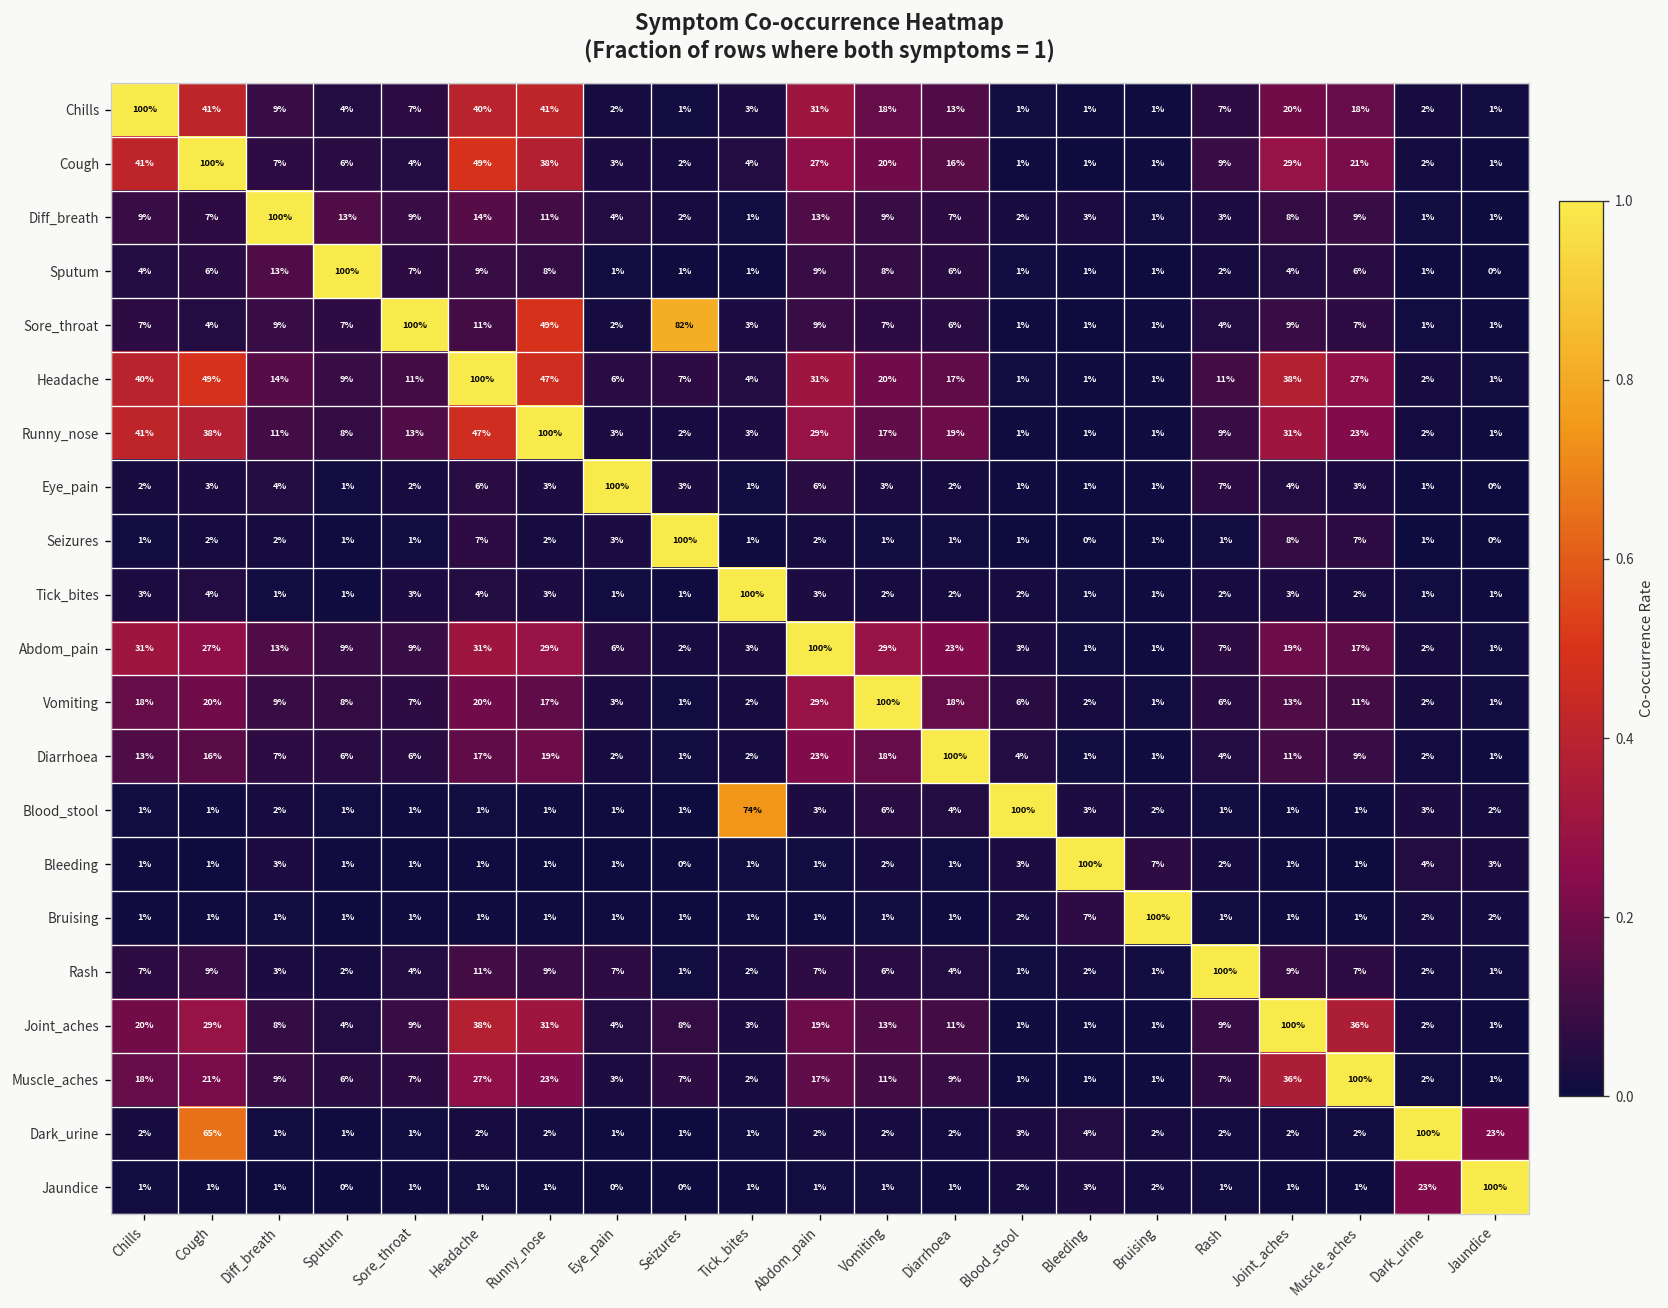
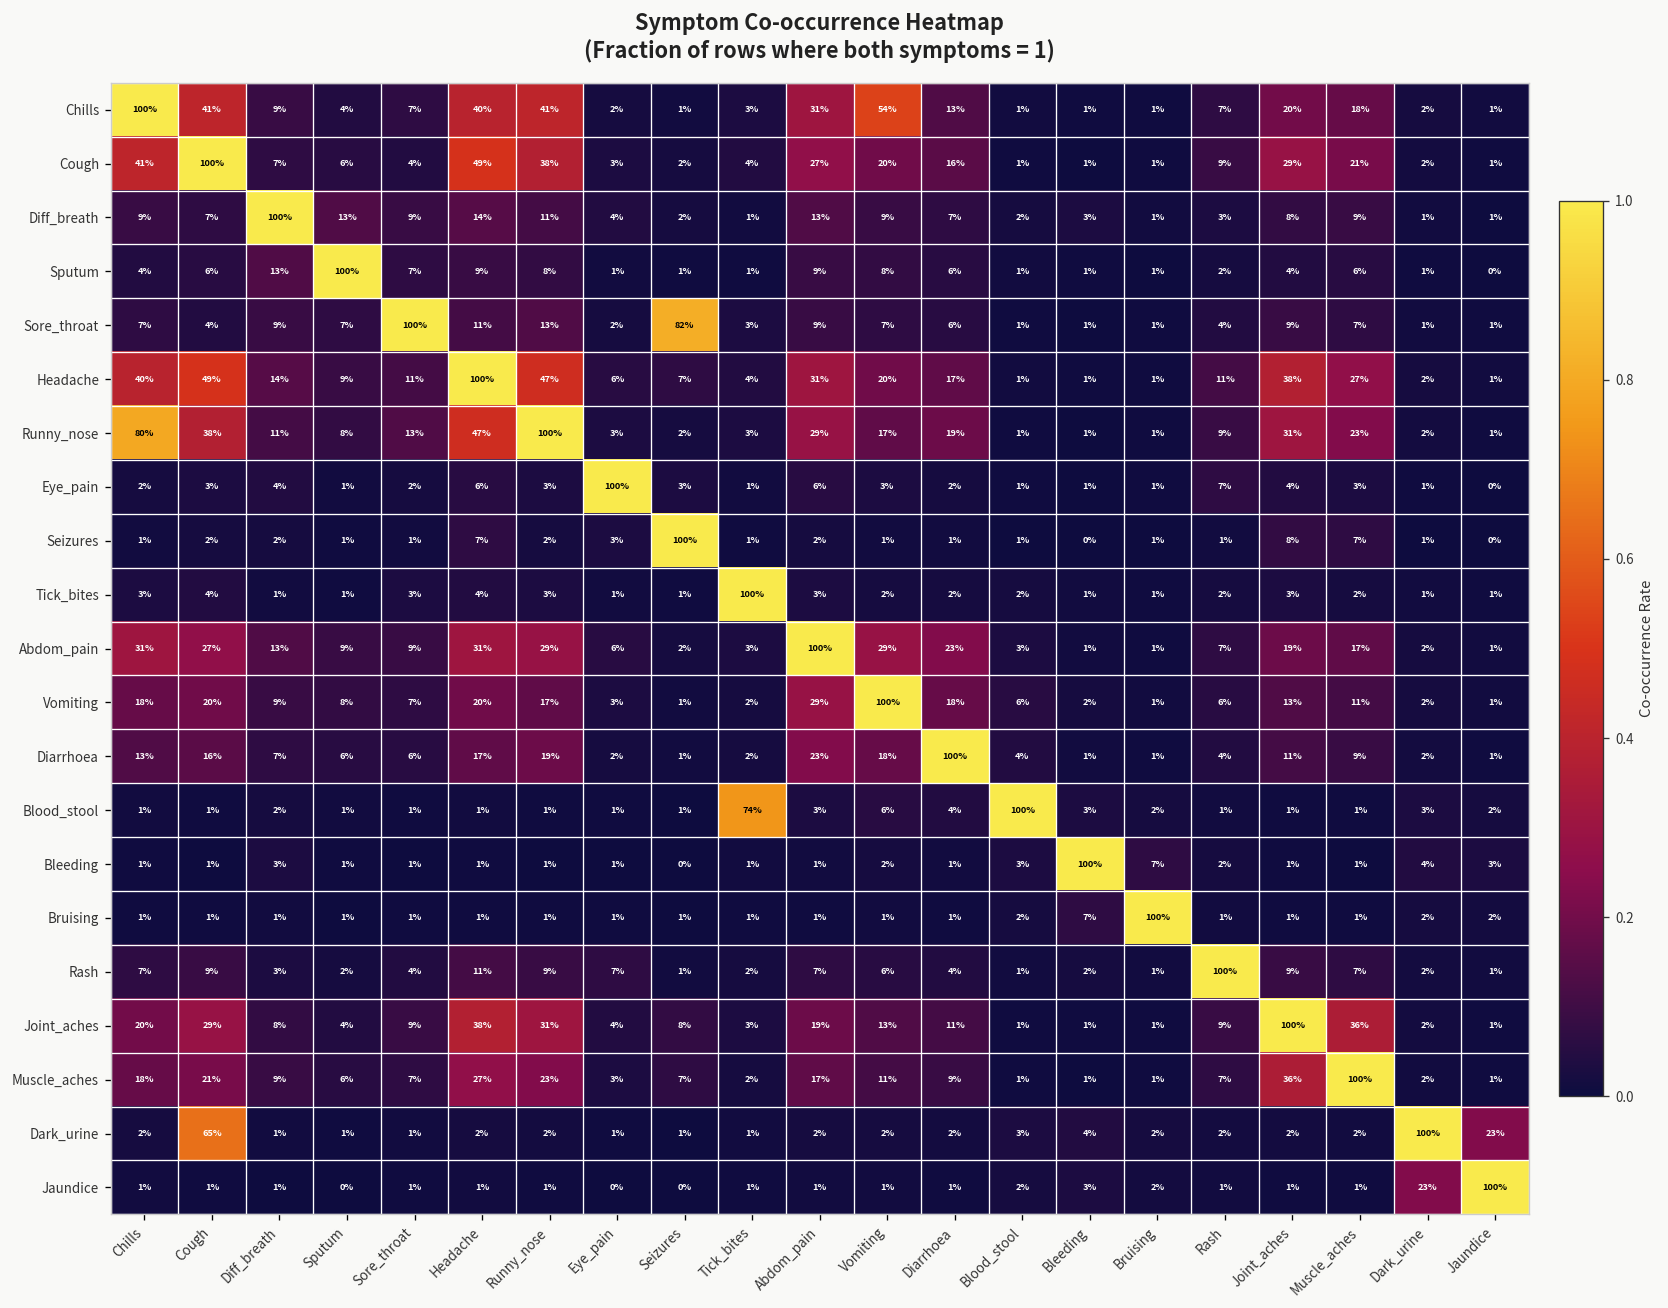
  {
    "Chills": {
      "Chills": "100%",
      "Cough": "41%",
      "Diff_breath": "9%",
      "Sputum": "4%",
      "Sore_throat": "7%",
      "Headache": "40%",
      "Runny_nose": "41%",
      "Eye_pain": "2%",
      "Seizures": "1%",
      "Tick_bites": "3%",
      "Abdom_pain": "31%",
-     "Vomiting": "18%",
+     "Vomiting": "54%",
      "Diarrhoea": "13%",
      "Blood_stool": "1%",
      "Bleeding": "1%",
      "Bruising": "1%",
      "Rash": "7%",
      "Joint_aches": "20%",
      "Muscle_aches": "18%",
      "Dark_urine": "2%",
      "Jaundice": "1%"
    },
    "Sore_throat": {
      "Chills": "7%",
      "Cough": "4%",
      "Diff_breath": "9%",
      "Sputum": "7%",
      "Sore_throat": "100%",
      "Headache": "11%",
-     "Runny_nose": "49%",
+     "Runny_nose": "13%",
      "Eye_pain": "2%",
      "Seizures": "82%",
      "Tick_bites": "3%",
      "Abdom_pain": "9%",
      "Vomiting": "7%",
      "Diarrhoea": "6%",
      "Blood_stool": "1%",
      "Bleeding": "1%",
      "Bruising": "1%",
      "Rash": "4%",
      "Joint_aches": "9%",
      "Muscle_aches": "7%",
      "Dark_urine": "1%",
      "Jaundice": "1%"
    },
    "Runny_nose": {
-     "Chills": "41%",
+     "Chills": "80%",
      "Cough": "38%",
      "Diff_breath": "11%",
      "Sputum": "8%",
      "Sore_throat": "13%",
      "Headache": "47%",
      "Runny_nose": "100%",
      "Eye_pain": "3%",
      "Seizures": "2%",
      "Tick_bites": "3%",
      "Abdom_pain": "29%",
      "Vomiting": "17%",
      "Diarrhoea": "19%",
      "Blood_stool": "1%",
      "Bleeding": "1%",
      "Bruising": "1%",
      "Rash": "9%",
      "Joint_aches": "31%",
      "Muscle_aches": "23%",
      "Dark_urine": "2%",
      "Jaundice": "1%"
    }
  }
